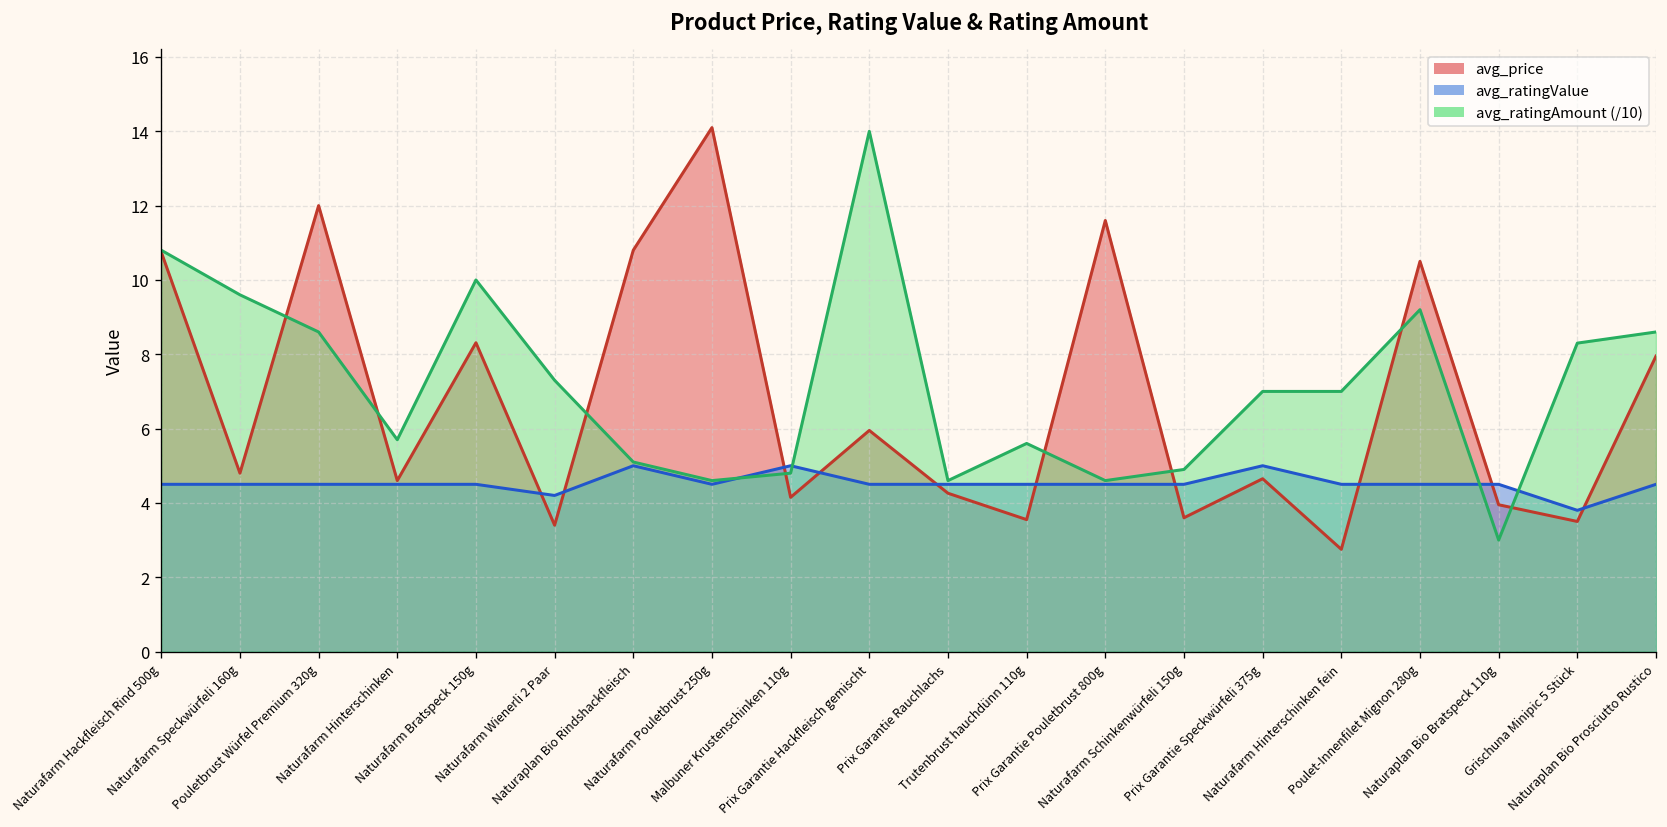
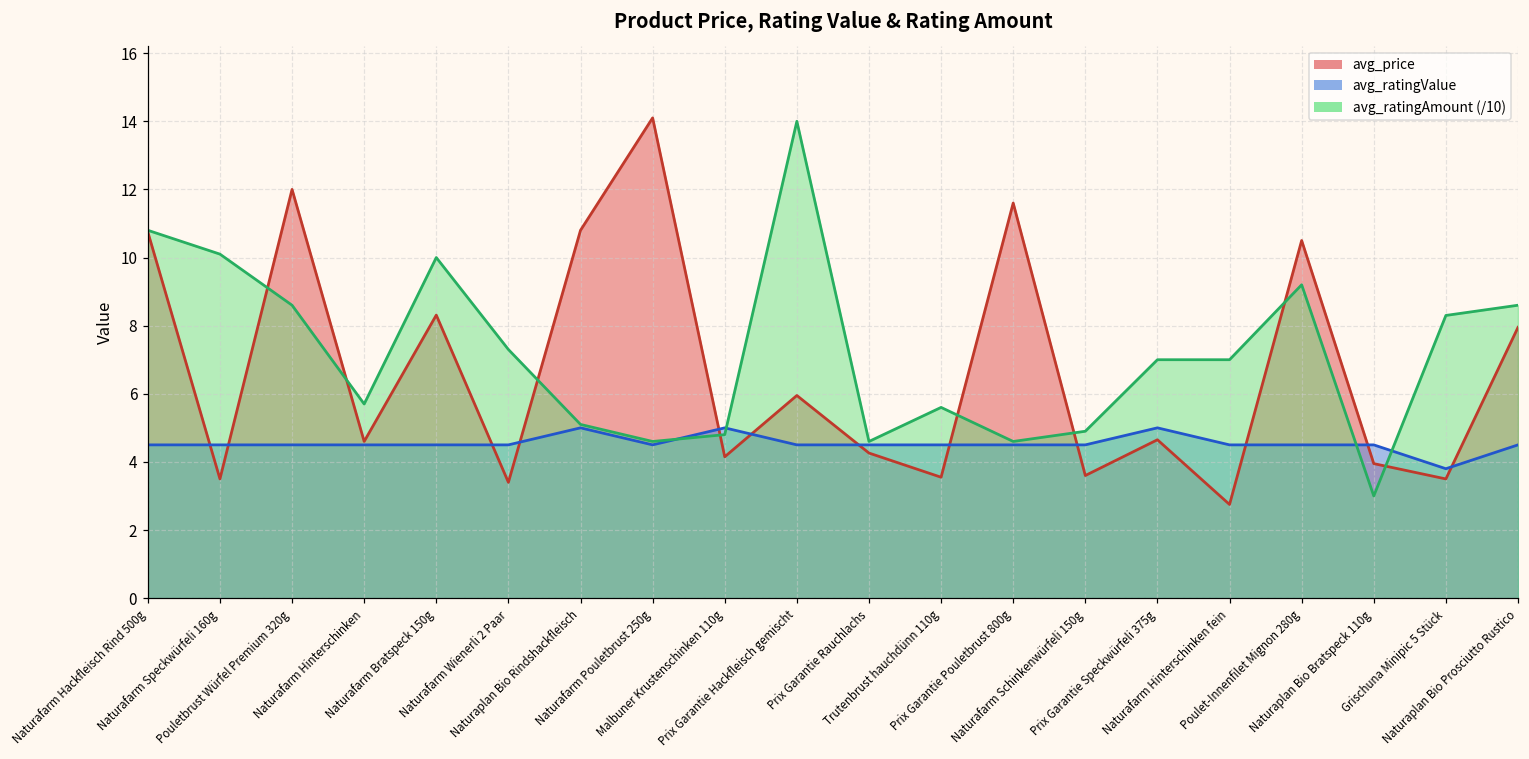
  {
    "avg_price": {
-     "Naturafarm Speckwürfeli 160g": 4.8,
+     "Naturafarm Speckwürfeli 160g": 3.5,
      "Pouletbrust Würfel Premium 320g": 12.0,
      "Naturafarm Hinterschinken": 4.6,
      "Naturafarm Bratspeck 150g": 8.3,
      "Naturafarm Wienerli 2 Paar": 3.4,
      "Naturaplan Bio Rindshackfleisch": 10.8,
      "Naturafarm Pouletbrust 250g": 14.1,
      "Malbuner Krustenschinken 110g": 4.2,
      "Prix Garantie Hackfleisch gemischt": 6.0,
      "Prix Garantie Rauchlachs": 4.3,
      "Trutenbrust hauchdünn 110g": 3.6,
      "Prix Garantie Pouletbrust 800g": 11.6,
      "Naturafarm Schinkenwürfeli 150g": 3.6,
      "Prix Garantie Speckwürfeli 375g": 4.7,
      "Naturafarm Hinterschinken fein": 2.8,
      "Poulet-Innenfilet Mignon 280g": 10.5,
      "Naturaplan Bio Bratspeck 110g": 4.0,
      "Grischuna Minipic 5 Stück": 3.5,
      "Naturaplan Bio Prosciutto Rustico": 8.0
    },
    "avg_ratingValue": {
      "Naturafarm Hackfleisch Rind 500g": 4.5,
      "Naturafarm Speckwürfeli 160g": 4.5,
      "Pouletbrust Würfel Premium 320g": 4.5,
      "Naturafarm Hinterschinken": 4.5,
      "Naturafarm Bratspeck 150g": 4.5,
-     "Naturafarm Wienerli 2 Paar": 4.2,
+     "Naturafarm Wienerli 2 Paar": 4.5,
      "Naturaplan Bio Rindshackfleisch": 5.0,
      "Naturafarm Pouletbrust 250g": 4.5,
      "Malbuner Krustenschinken 110g": 5.0,
      "Prix Garantie Hackfleisch gemischt": 4.5,
      "Prix Garantie Rauchlachs": 4.5,
      "Trutenbrust hauchdünn 110g": 4.5,
      "Prix Garantie Pouletbrust 800g": 4.5,
      "Naturafarm Schinkenwürfeli 150g": 4.5,
      "Prix Garantie Speckwürfeli 375g": 5.0,
      "Naturafarm Hinterschinken fein": 4.5,
      "Poulet-Innenfilet Mignon 280g": 4.5,
      "Naturaplan Bio Bratspeck 110g": 4.5,
      "Grischuna Minipic 5 Stück": 3.8,
      "Naturaplan Bio Prosciutto Rustico": 4.5
    },
    "avg_ratingAmount (/10)": {
-     "Naturafarm Speckwürfeli 160g": 9.6,
+     "Naturafarm Speckwürfeli 160g": 10.1,
      "Pouletbrust Würfel Premium 320g": 8.6,
      "Naturafarm Hinterschinken": 5.7,
      "Naturafarm Bratspeck 150g": 10.0,
      "Naturafarm Wienerli 2 Paar": 7.3,
      "Naturaplan Bio Rindshackfleisch": 5.1,
      "Naturafarm Pouletbrust 250g": 4.6,
      "Malbuner Krustenschinken 110g": 4.8,
      "Prix Garantie Hackfleisch gemischt": 14.0,
      "Prix Garantie Rauchlachs": 4.6,
      "Trutenbrust hauchdünn 110g": 5.6,
      "Prix Garantie Pouletbrust 800g": 4.6,
      "Naturafarm Schinkenwürfeli 150g": 4.9,
      "Prix Garantie Speckwürfeli 375g": 7.0,
      "Naturafarm Hinterschinken fein": 7.0,
      "Poulet-Innenfilet Mignon 280g": 9.2,
      "Naturaplan Bio Bratspeck 110g": 3.0,
      "Grischuna Minipic 5 Stück": 8.3,
      "Naturaplan Bio Prosciutto Rustico": 8.6
    }
  }
